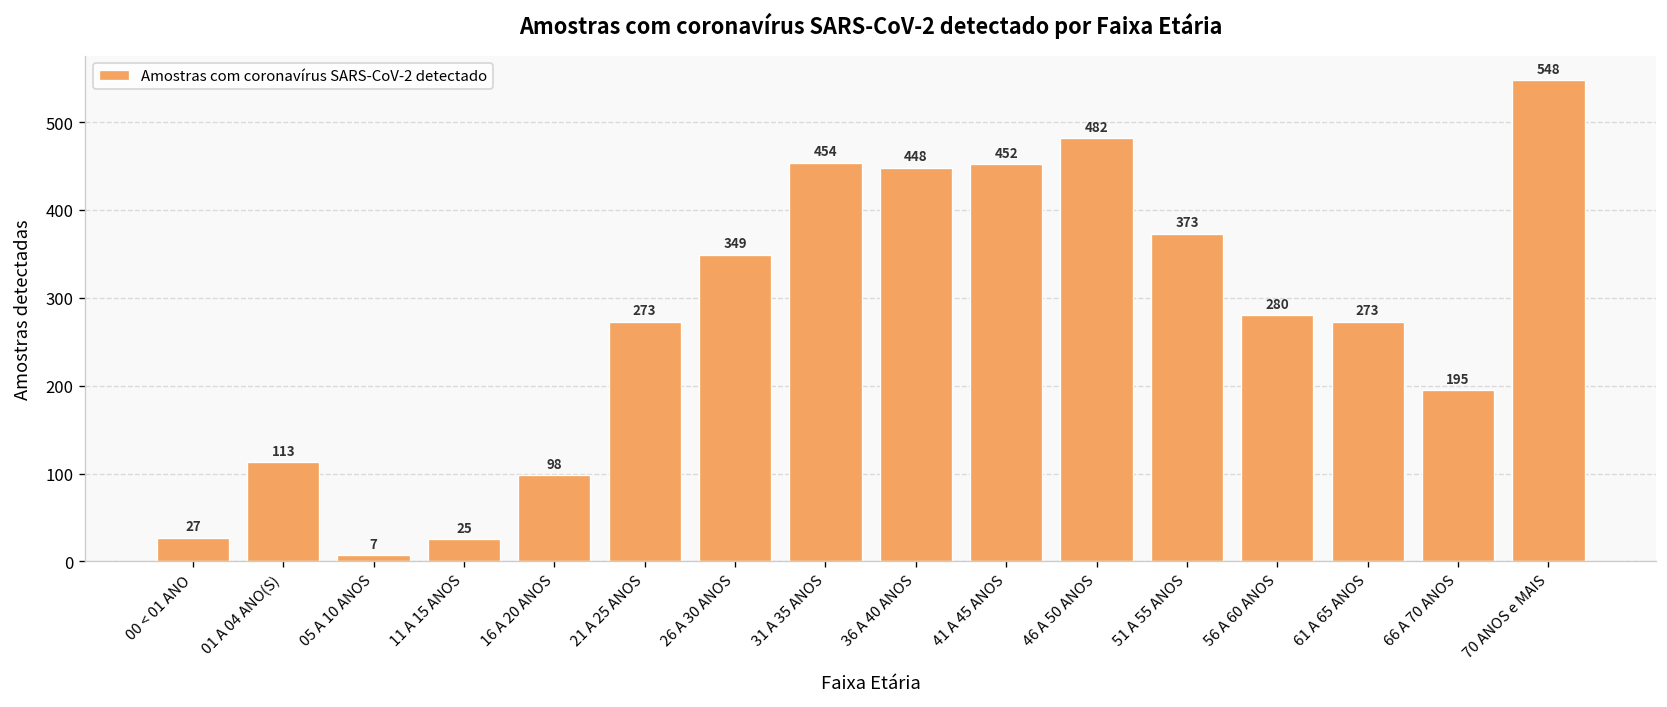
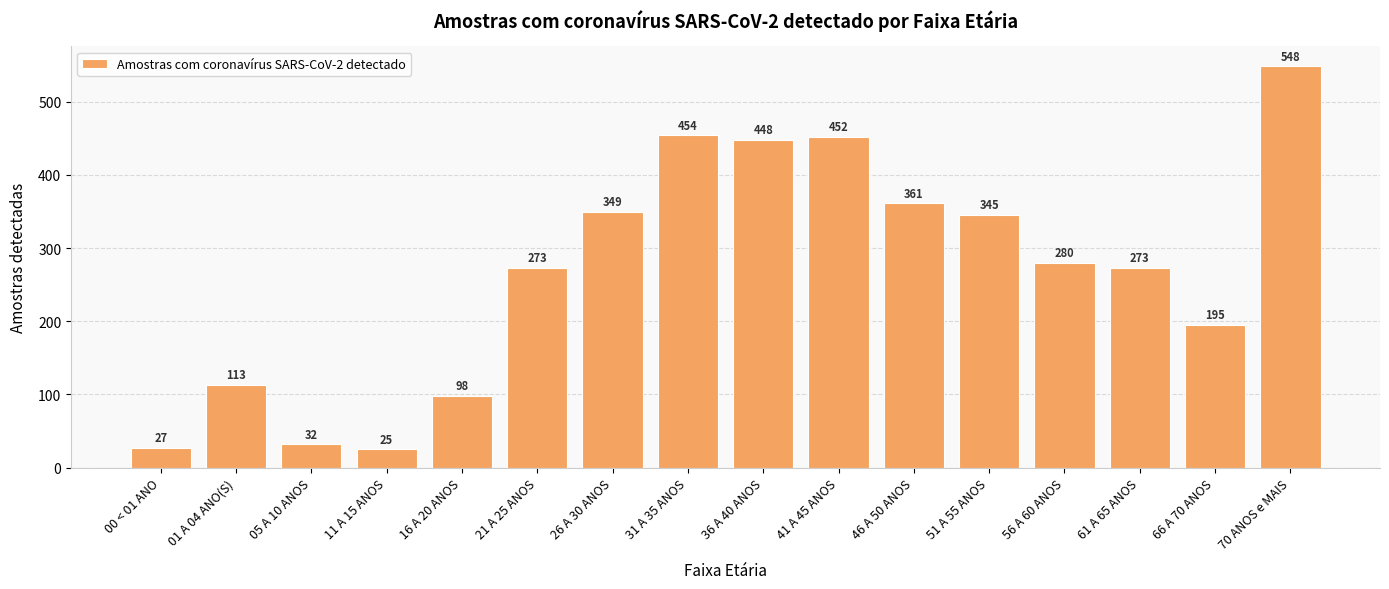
  {
    "00 < 01 ANO": 27,
    "01 A 04 ANO(S)": 113,
-   "05 A 10 ANOS": 7,
+   "05 A 10 ANOS": 32,
    "11 A 15 ANOS": 25,
    "16 A 20 ANOS": 98,
    "21 A 25 ANOS": 273,
    "26 A 30 ANOS": 349,
    "31 A 35 ANOS": 454,
    "36 A 40 ANOS": 448,
    "41 A 45 ANOS": 452,
-   "46 A 50 ANOS": 482,
-   "51 A 55 ANOS": 373,
+   "46 A 50 ANOS": 361,
+   "51 A 55 ANOS": 345,
    "56 A 60 ANOS": 280,
    "61 A 65 ANOS": 273,
    "66 A 70 ANOS": 195,
    "70 ANOS e MAIS": 548
  }
